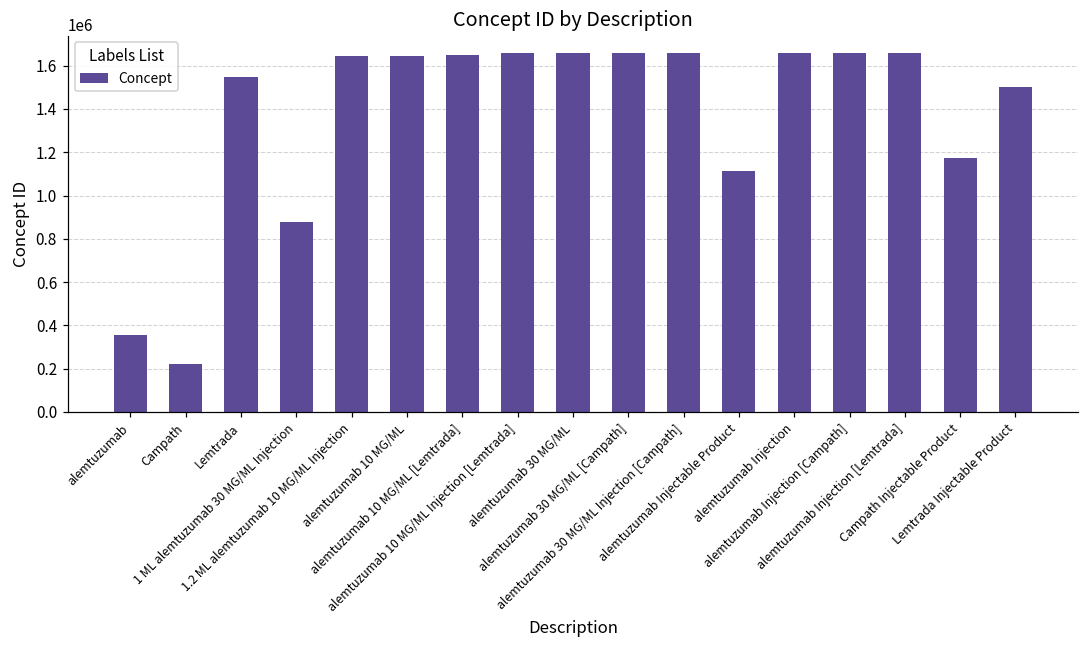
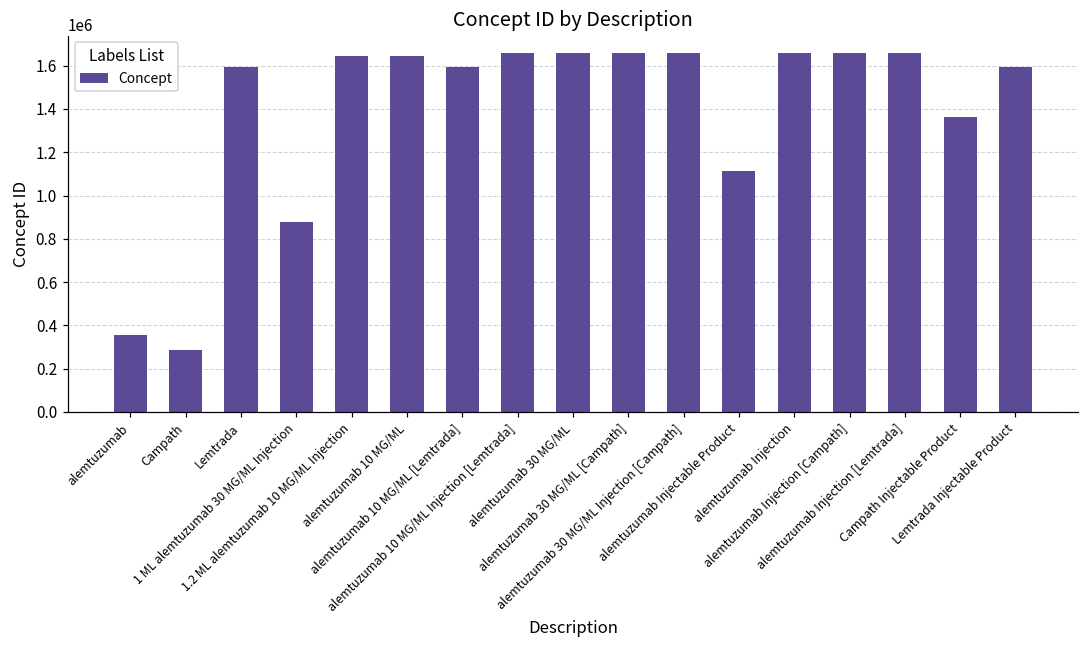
  {
    "alemtuzumab": 360000,
-   "Campath": 220000,
-   "Lemtrada": 1550000,
+   "Campath": 280000,
+   "Lemtrada": 1590000,
    "1 ML alemtuzumab 30 MG/ML Injection": 880000,
    "1.2 ML alemtuzumab 10 MG/ML Injection": 1640000,
    "alemtuzumab 10 MG/ML": 1640000,
-   "alemtuzumab 10 MG/ML [Lemtrada]": 1650000,
+   "alemtuzumab 10 MG/ML [Lemtrada]": 1590000,
    "alemtuzumab 10 MG/ML Injection [Lemtrada]": 1660000,
    "alemtuzumab 30 MG/ML": 1660000,
    "alemtuzumab 30 MG/ML [Campath]": 1660000,
    "alemtuzumab 30 MG/ML Injection [Campath]": 1660000,
    "alemtuzumab Injectable Product": 1110000,
    "alemtuzumab Injection": 1660000,
    "alemtuzumab Injection [Campath]": 1660000,
    "alemtuzumab Injection [Lemtrada]": 1660000,
-   "Campath Injectable Product": 1170000,
-   "Lemtrada Injectable Product": 1500000
+   "Campath Injectable Product": 1360000,
+   "Lemtrada Injectable Product": 1590000
  }
